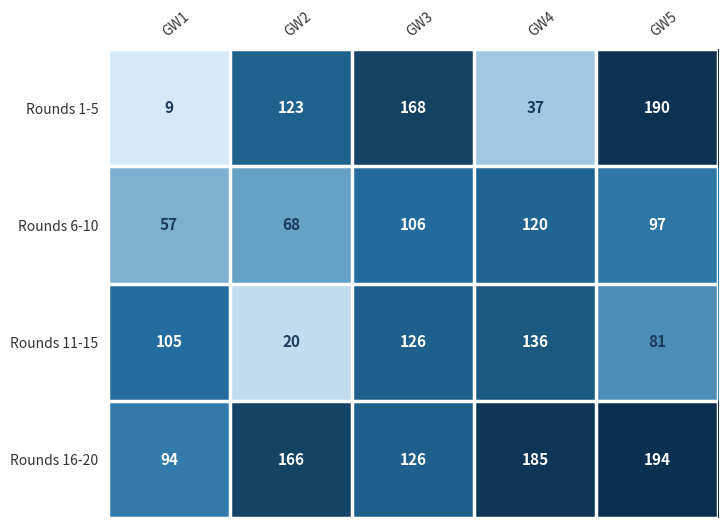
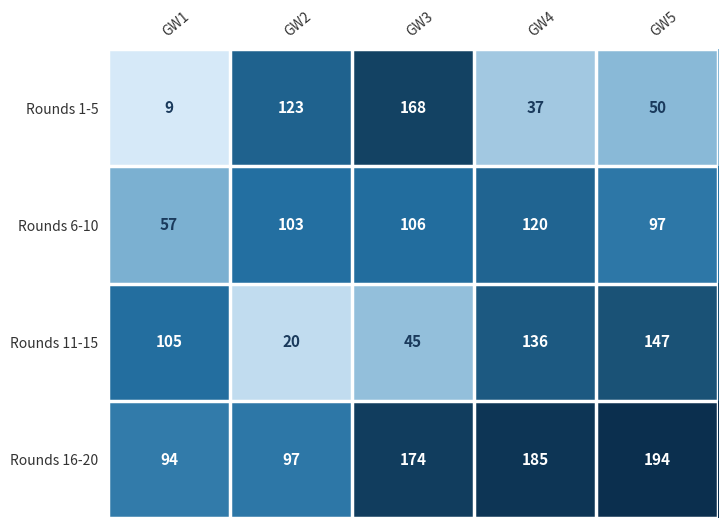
  {
    "Rounds 1-5": {
      "GW1": 9,
      "GW2": 123,
      "GW3": 168,
      "GW4": 37,
-     "GW5": 190
+     "GW5": 50
    },
    "Rounds 6-10": {
      "GW1": 57,
-     "GW2": 68,
+     "GW2": 103,
      "GW3": 106,
      "GW4": 120,
      "GW5": 97
    },
    "Rounds 11-15": {
      "GW1": 105,
      "GW2": 20,
-     "GW3": 126,
+     "GW3": 45,
      "GW4": 136,
-     "GW5": 81
+     "GW5": 147
    },
    "Rounds 16-20": {
      "GW1": 94,
-     "GW2": 166,
-     "GW3": 126,
+     "GW2": 97,
+     "GW3": 174,
      "GW4": 185,
      "GW5": 194
    }
  }
